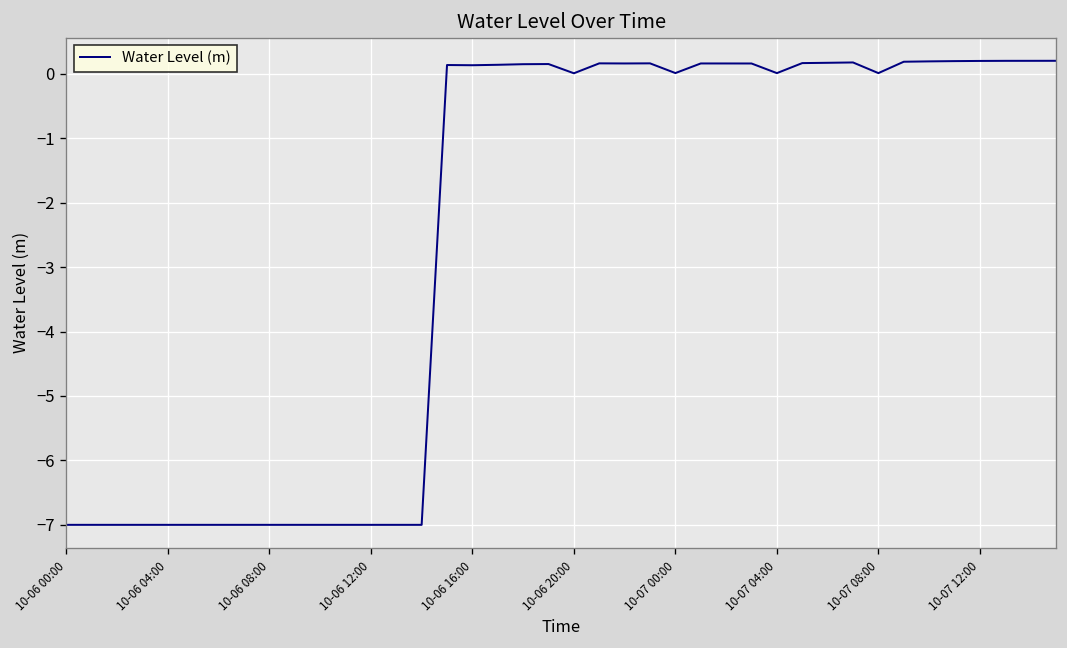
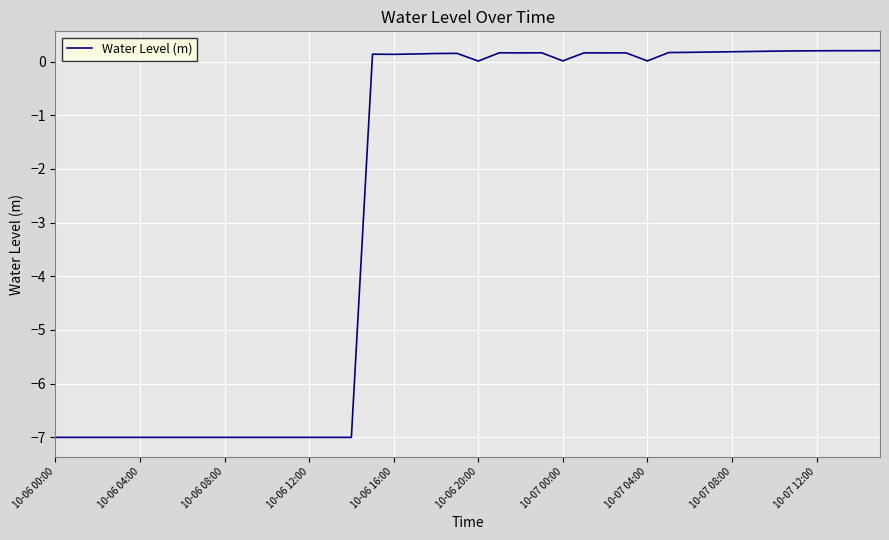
  {
    "10-06 00:00": -7.0,
    "10-06 04:00": -7.0,
    "10-06 08:00": -7.0,
    "10-06 12:00": -7.0,
    "10-06 16:00": 0.1,
    "10-06 20:00": 0.0,
    "10-07 00:00": 0.0,
    "10-07 04:00": 0.0,
-   "10-07 08:00": 0.0,
+   "10-07 08:00": 0.2,
    "10-07 12:00": 0.2
  }
